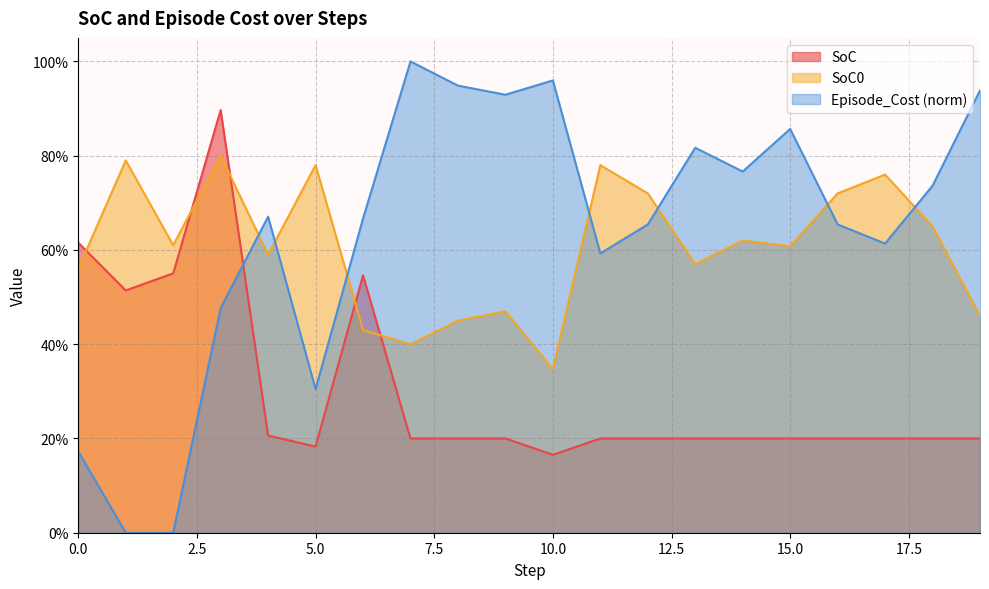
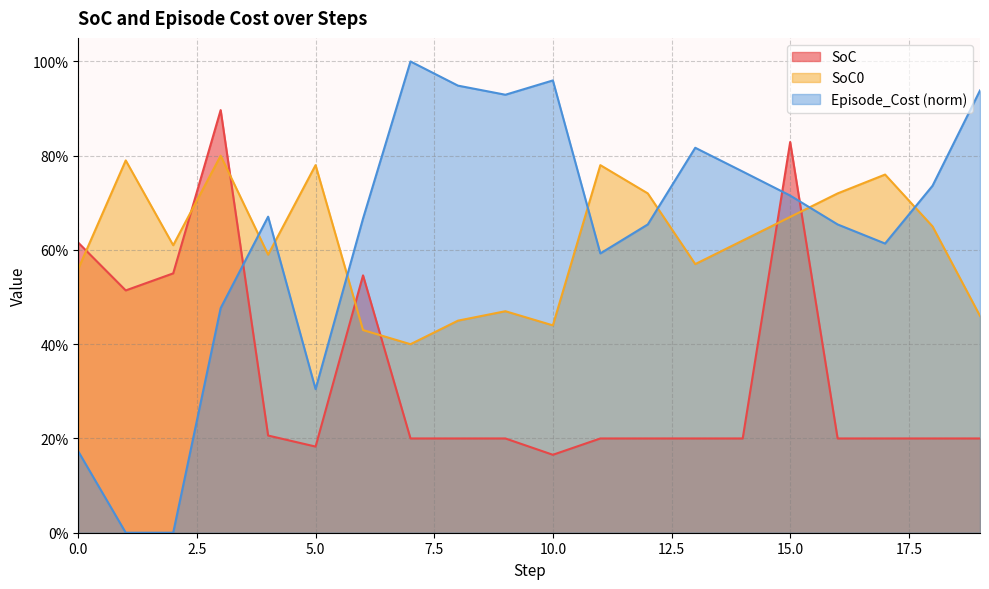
  {
    "SoC": {
      "0.0": "62%",
      "5.0": "18%",
      "10.0": "17%",
-     "15.0": "20%"
+     "15.0": "83%"
    },
    "SoC0": {
      "0.0": "56%",
      "5.0": "78%",
-     "10.0": "35%",
-     "15.0": "61%"
+     "10.0": "44%",
+     "15.0": "67%"
    },
    "Episode_Cost (norm)": {
      "0.0": "17%",
      "5.0": "30%",
      "10.0": "96%",
-     "15.0": "86%"
+     "15.0": "72%"
    }
  }
